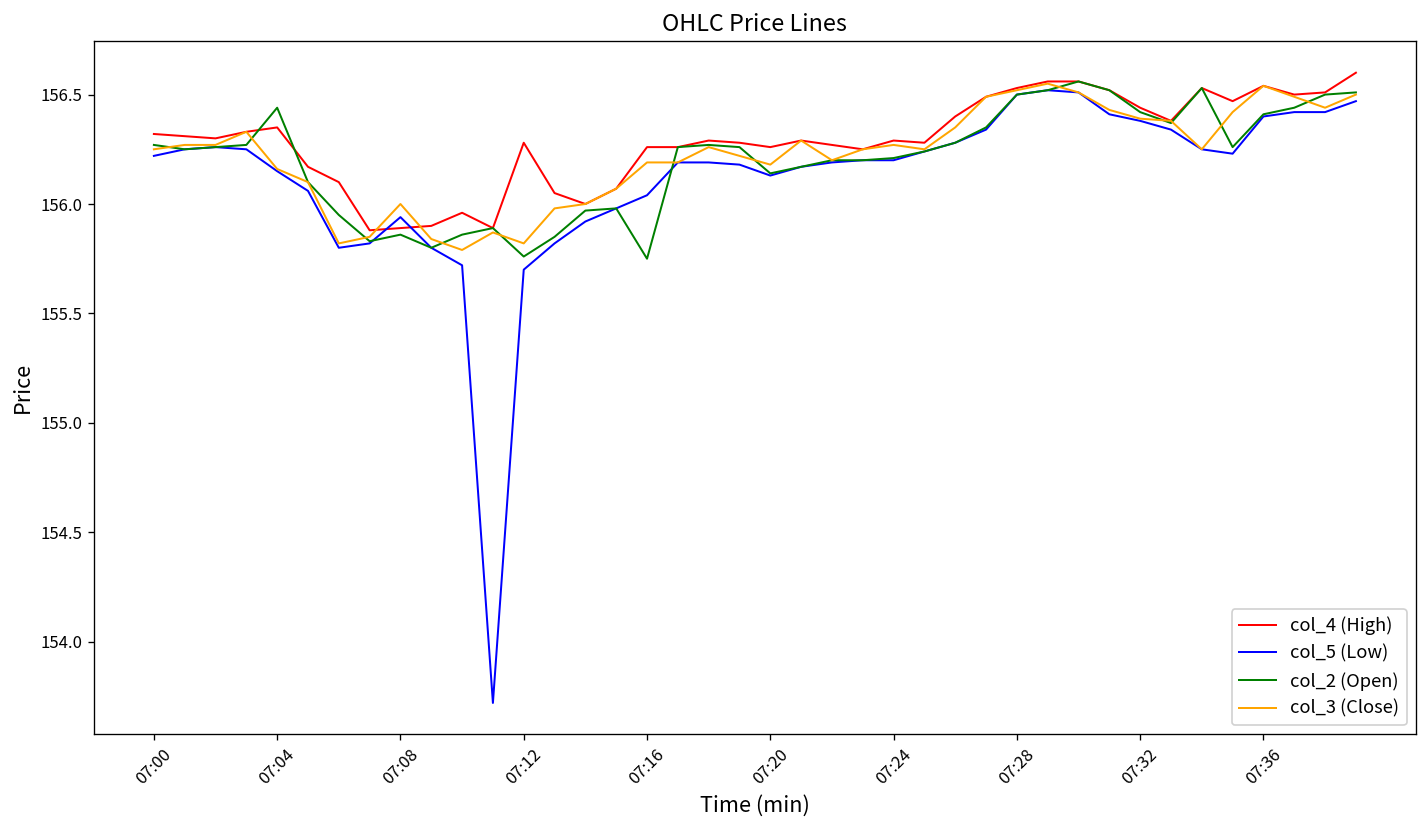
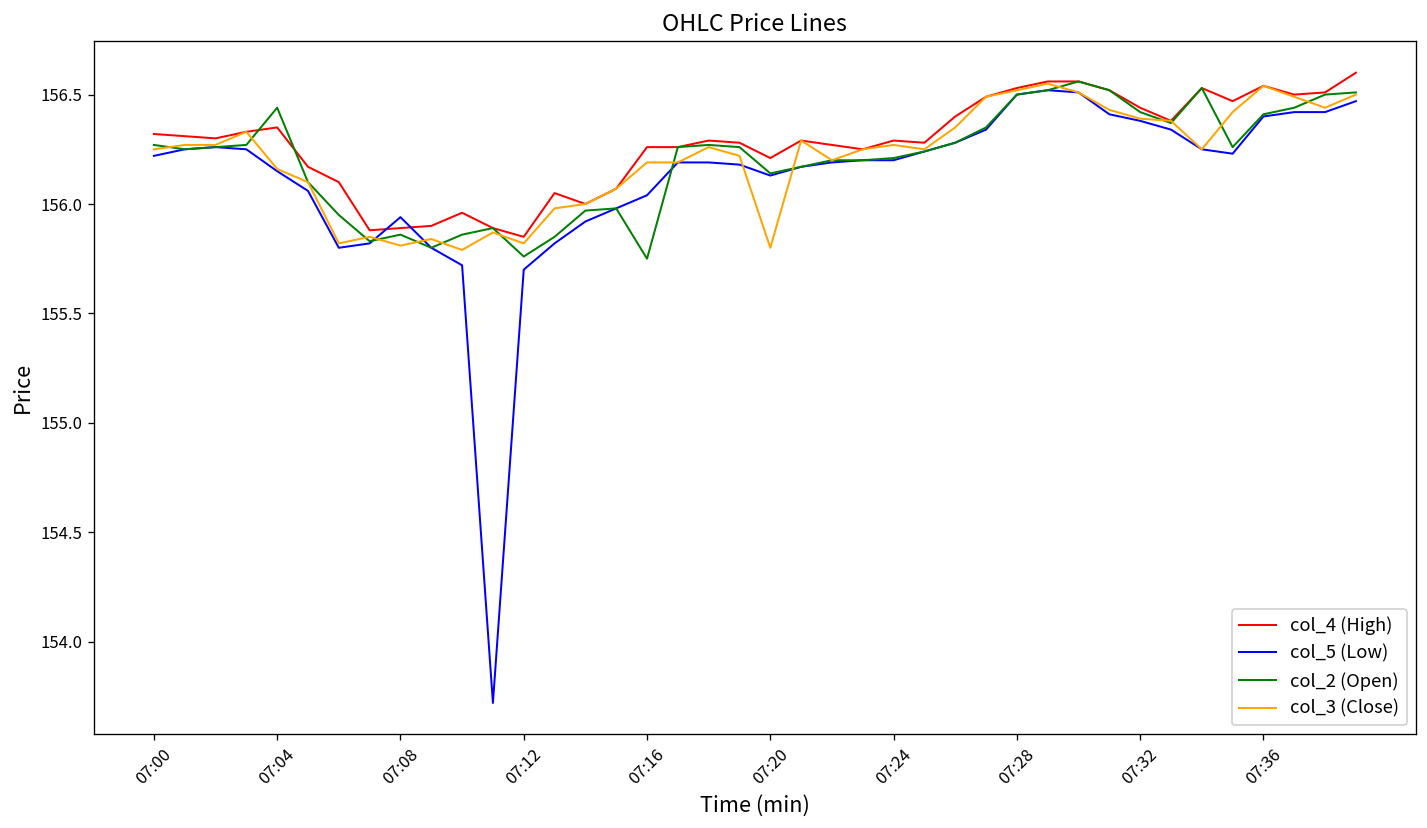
  {
    "col_4 (High)": {
      "07:00": 156.32,
      "07:04": 156.35,
      "07:08": 155.89,
-     "07:12": 156.28,
+     "07:12": 155.85,
      "07:16": 156.26,
-     "07:20": 156.26,
+     "07:20": 156.21,
      "07:24": 156.29,
      "07:32": 156.44
    },
    "col_5 (Low)": {
      "07:00": 156.22,
      "07:08": 155.94,
      "07:12": 155.70,
      "07:16": 156.04
    },
    "col_2 (Open)": {
      "07:00": 156.27,
      "07:04": 156.44,
      "07:08": 155.86,
      "07:12": 155.76,
      "07:16": 155.75,
      "07:32": 156.42
    },
    "col_3 (Close)": {
      "07:00": 156.25,
-     "07:08": 156.00,
+     "07:08": 155.81,
      "07:12": 155.82,
      "07:16": 156.19,
-     "07:20": 156.18,
+     "07:20": 155.80,
      "07:24": 156.27
    }
  }
